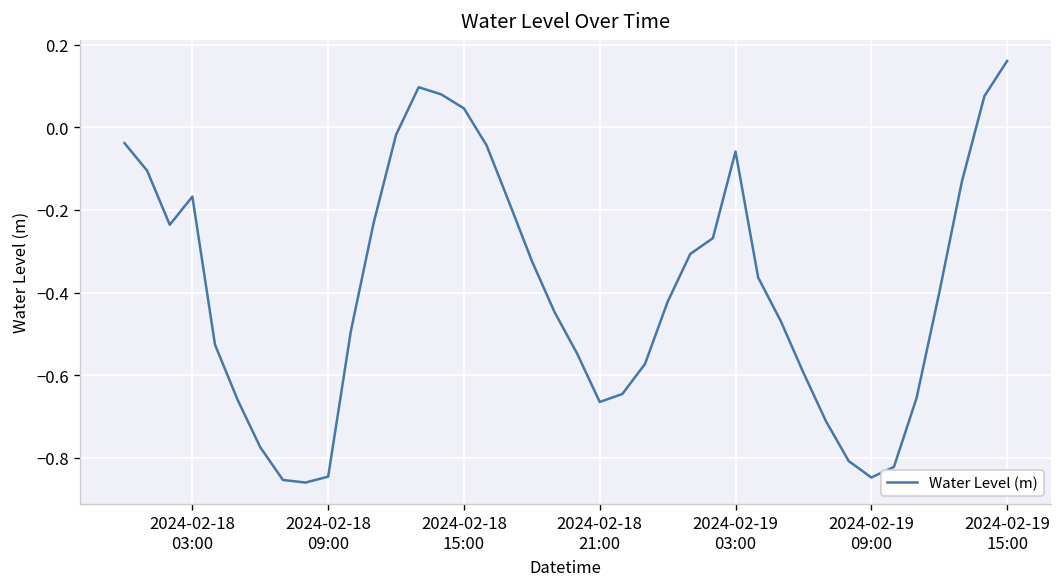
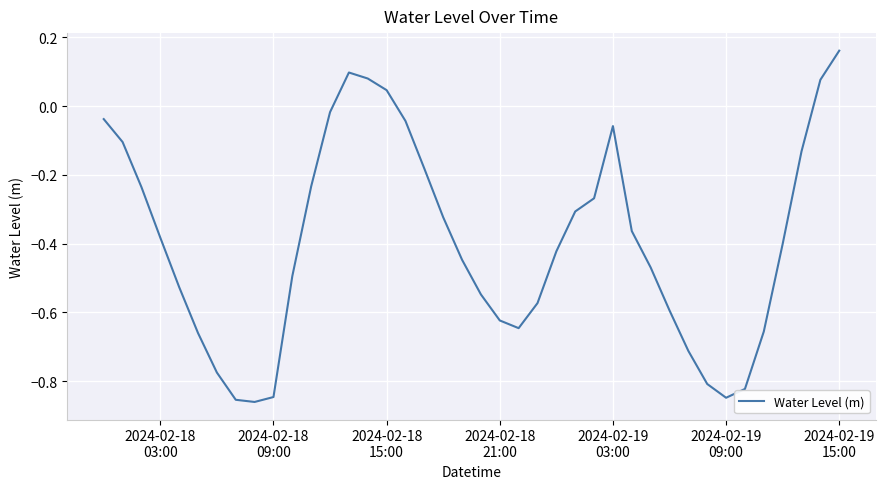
  {
-   "2024-02-18 03:00": -0.17,
+   "2024-02-18 03:00": -0.38,
    "2024-02-18 09:00": -0.85,
    "2024-02-18 15:00": 0.05,
-   "2024-02-18 21:00": -0.67,
+   "2024-02-18 21:00": -0.62,
    "2024-02-19 03:00": -0.06,
    "2024-02-19 09:00": -0.85,
    "2024-02-19 15:00": 0.16
  }
